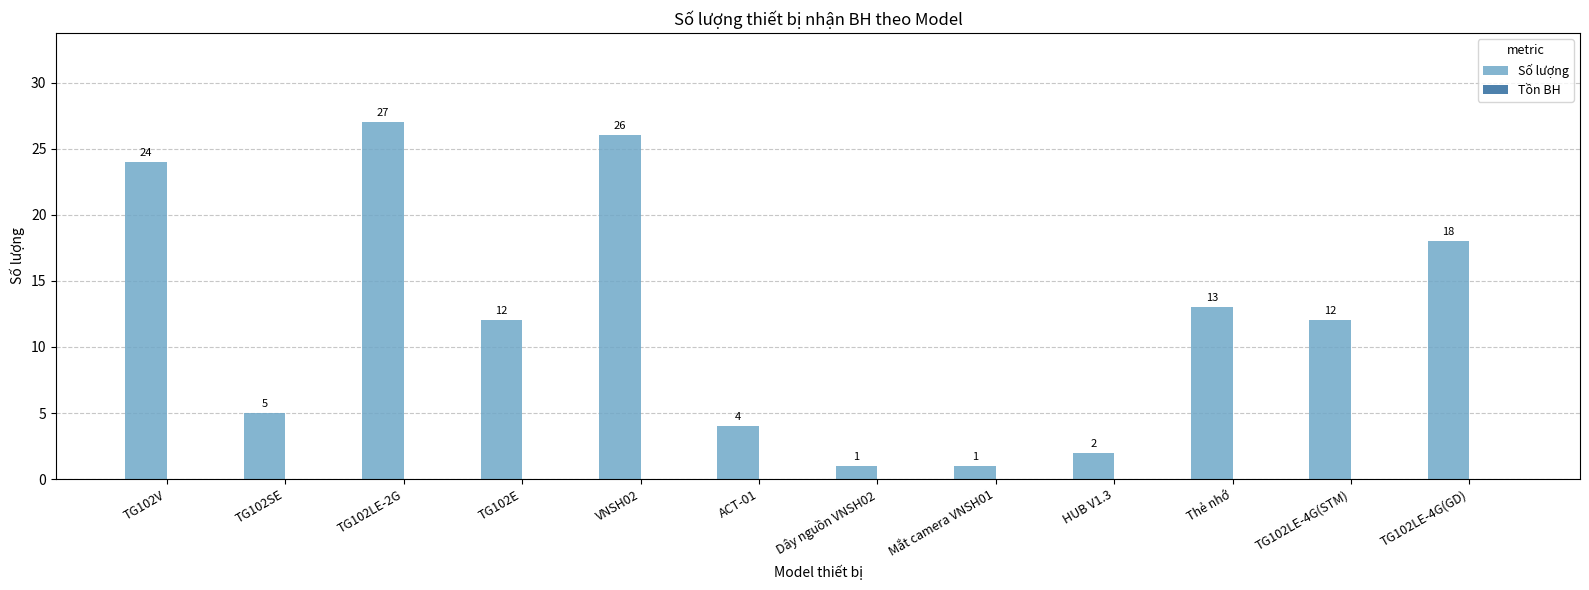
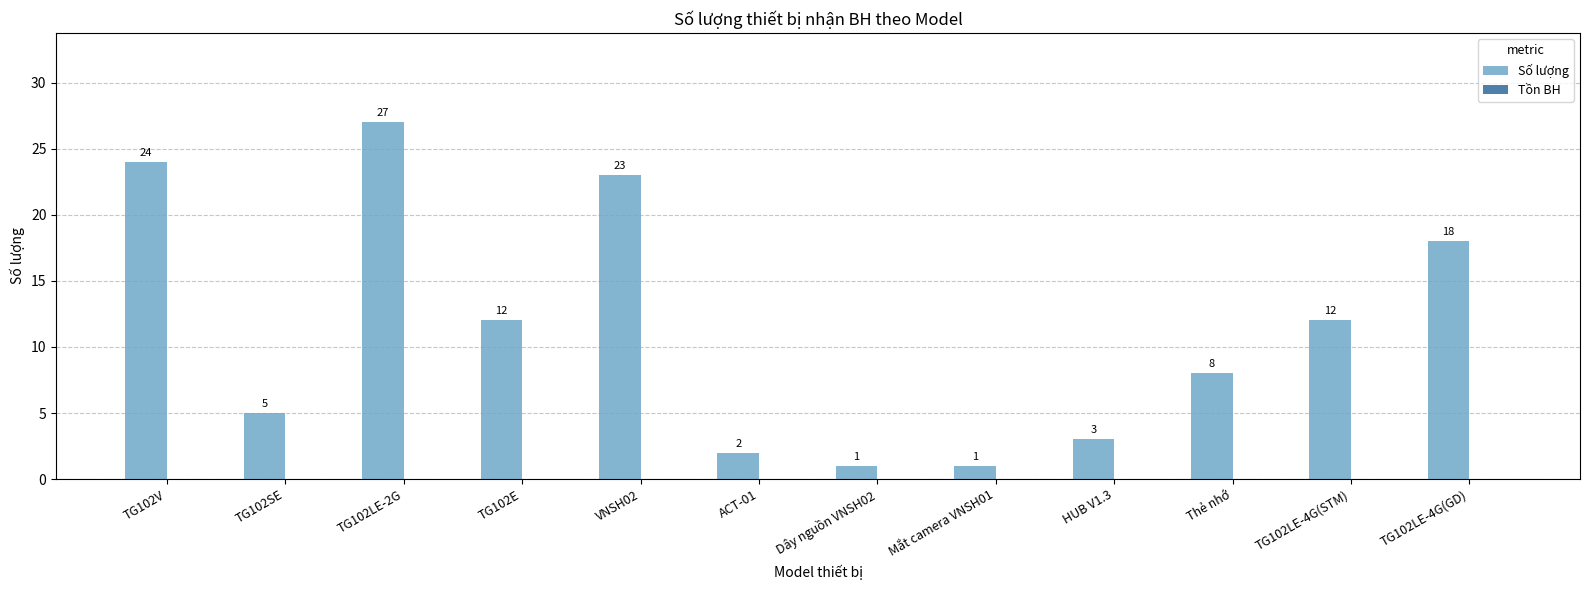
  {
    "Số lượng": {
      "TG102V": 24,
      "TG102SE": 5,
      "TG102LE-2G": 27,
      "TG102E": 12,
-     "VNSH02": 26,
-     "ACT-01": 4,
+     "VNSH02": 23,
+     "ACT-01": 2,
      "Dây nguồn VNSH02": 1,
      "Mắt camera VNSH01": 1,
-     "HUB V1.3": 2,
-     "Thẻ nhớ": 13,
+     "HUB V1.3": 3,
+     "Thẻ nhớ": 8,
      "TG102LE-4G(STM)": 12,
      "TG102LE-4G(GD)": 18
    },
    "Tồn BH": {
      "TG102V": 0.0,
      "TG102SE": 0.0,
      "TG102LE-2G": 0.0,
      "TG102E": 0.0,
      "VNSH02": 0.0,
      "ACT-01": 0.0,
      "Dây nguồn VNSH02": 0.0,
      "Mắt camera VNSH01": 0.0,
      "HUB V1.3": 0.0,
      "Thẻ nhớ": 0.0,
      "TG102LE-4G(STM)": 0.0,
      "TG102LE-4G(GD)": 0.0
    }
  }
